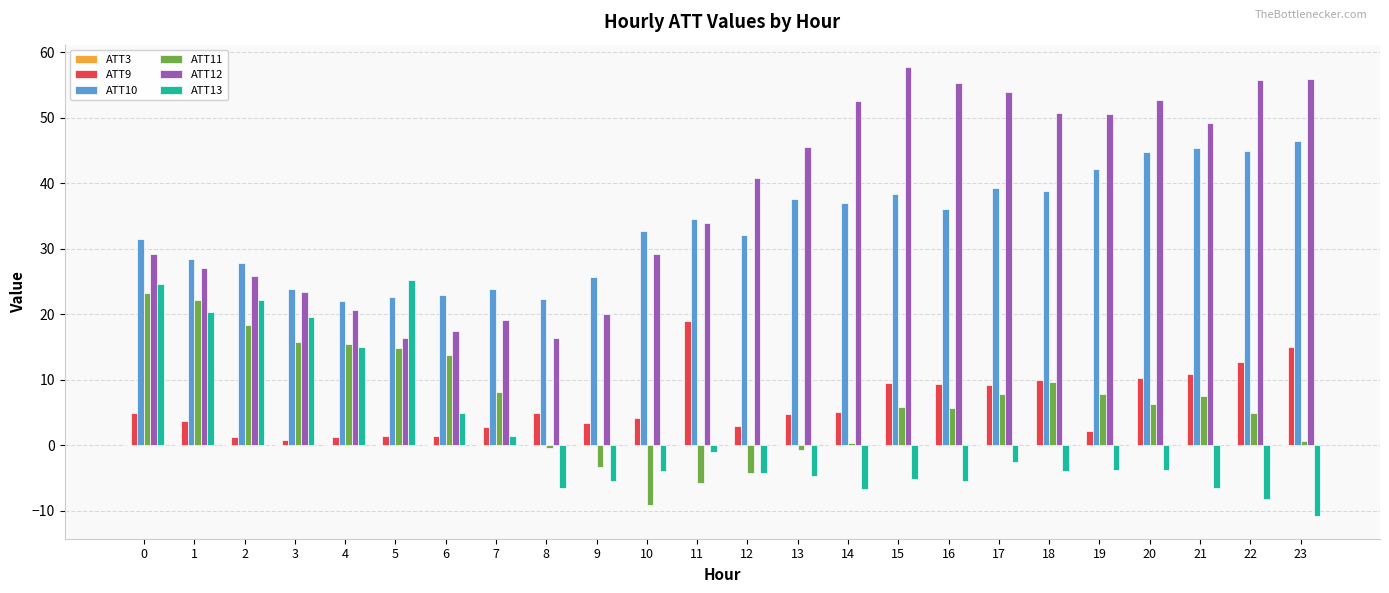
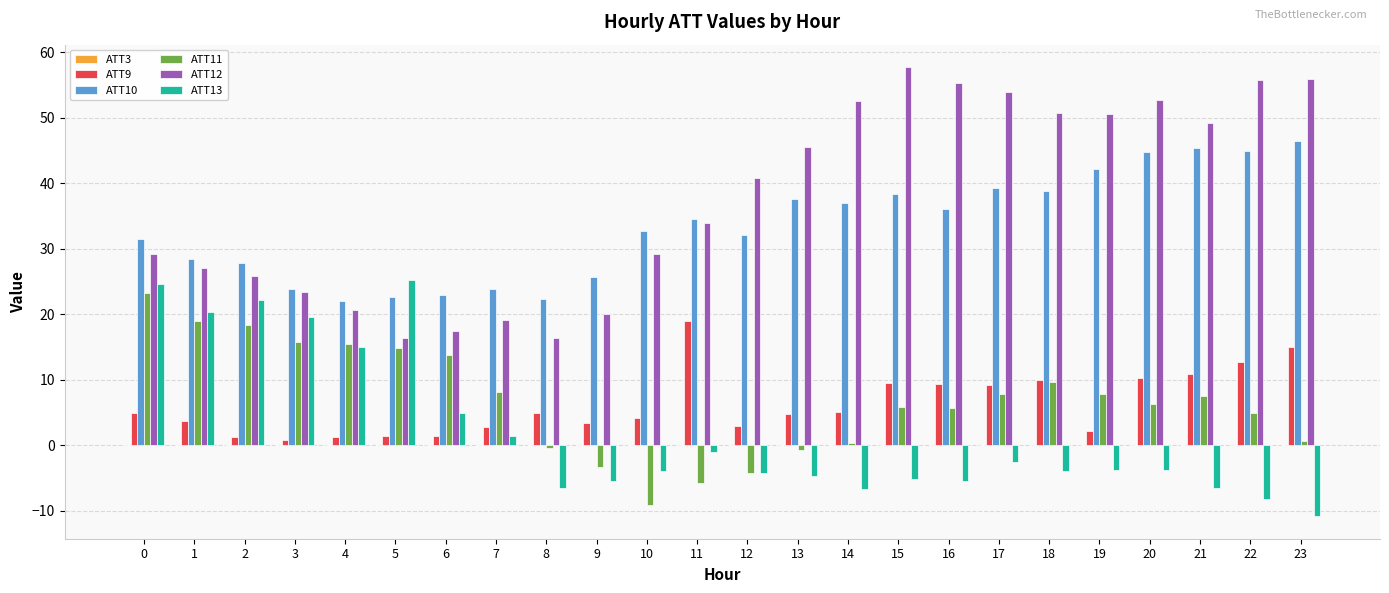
  {
    "ATT9": {
      "0": 5,
      "1": 4,
      "2": 1,
      "3": 1,
      "4": 1,
      "5": 1,
      "6": 1,
      "7": 3,
      "8": 5,
      "9": 3,
      "10": 4,
      "11": 19,
      "12": 3,
      "13": 5,
      "14": 5,
      "15": 10,
      "16": 9,
      "17": 9,
      "18": 10,
      "19": 2,
      "20": 10,
      "21": 11,
      "22": 13,
      "23": 15
    },
    "ATT10": {
      "0": 32,
      "1": 28,
      "2": 28,
      "3": 24,
      "4": 22,
      "5": 23,
      "6": 23,
      "7": 24,
      "8": 22,
      "9": 26,
      "10": 33,
      "11": 34,
      "12": 32,
      "13": 38,
      "14": 37,
      "15": 38,
      "16": 36,
      "17": 39,
      "18": 39,
      "19": 42,
      "20": 45,
      "21": 45,
      "22": 45,
      "23": 46
    },
    "ATT11": {
      "0": 23,
-     "1": 22,
+     "1": 19,
      "2": 18,
      "3": 16,
      "4": 15,
      "5": 15,
      "6": 14,
      "7": 8,
      "8": 0,
      "9": -3,
      "10": -9,
      "11": -6,
      "12": -4,
      "13": -1,
      "15": 6,
      "16": 6,
      "17": 8,
      "18": 10,
      "19": 8,
      "20": 6,
      "21": 7,
      "22": 5,
      "23": 1
    },
    "ATT12": {
      "0": 29,
      "1": 27,
      "2": 26,
      "3": 23,
      "4": 21,
      "5": 16,
      "6": 17,
      "7": 19,
      "8": 16,
      "9": 20,
      "10": 29,
      "11": 34,
      "12": 41,
      "13": 45,
      "14": 53,
      "15": 58,
      "16": 55,
      "17": 54,
      "18": 51,
      "19": 51,
      "20": 53,
      "21": 49,
      "22": 56,
      "23": 56
    },
    "ATT13": {
      "0": 25,
      "1": 20,
      "2": 22,
      "3": 20,
      "4": 15,
      "5": 25,
      "6": 5,
      "7": 1,
      "8": -7,
      "9": -5,
      "10": -4,
      "11": -1,
      "12": -4,
      "13": -5,
      "14": -7,
      "15": -5,
      "16": -5,
      "17": -3,
      "18": -4,
      "19": -4,
      "20": -4,
      "21": -7,
      "22": -8,
      "23": -11
    }
  }
